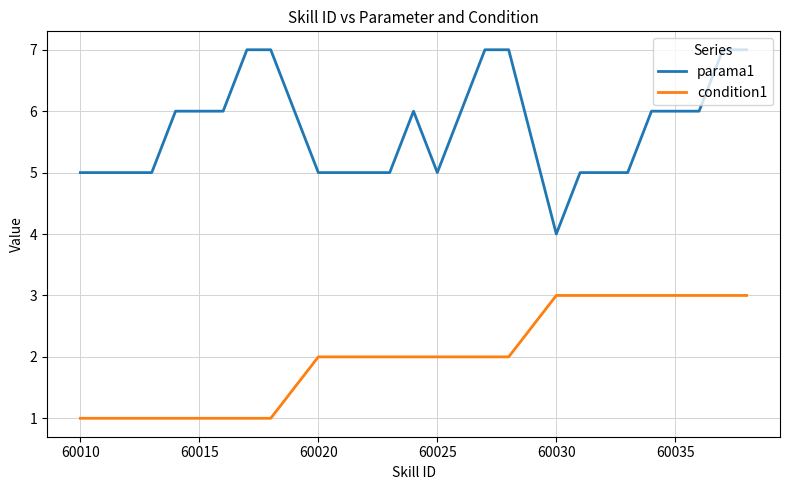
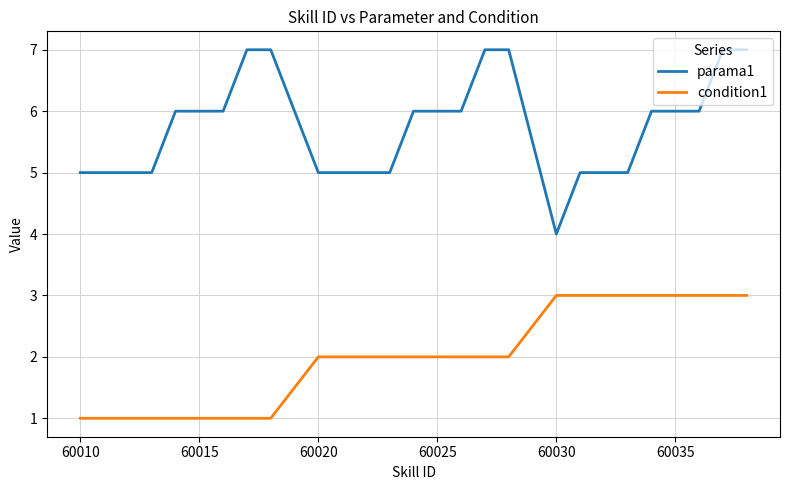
  {
    "parama1": {
      "60010": 5,
      "60015": 6,
      "60020": 5,
-     "60025": 5,
+     "60025": 6,
      "60030": 4,
      "60035": 6
    },
    "condition1": {
      "60010": 1,
      "60015": 1,
      "60020": 2,
      "60025": 2,
      "60030": 3,
      "60035": 3
    }
  }
